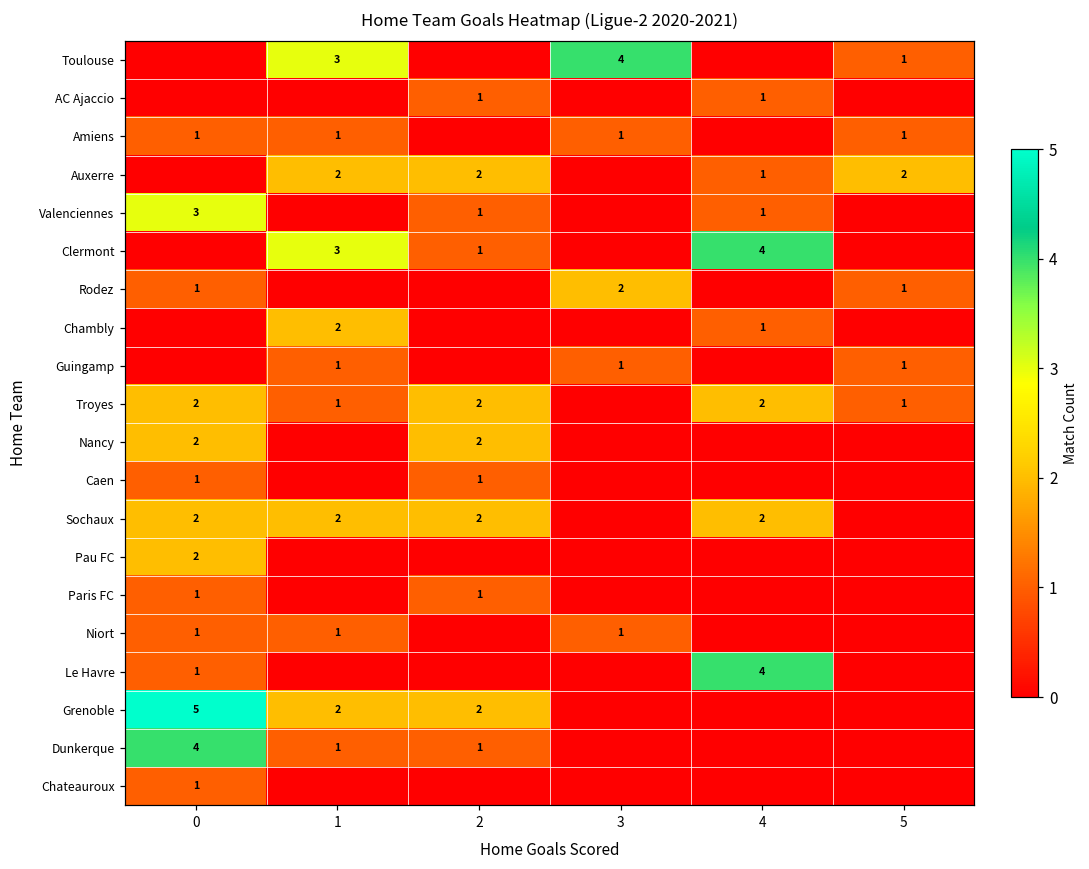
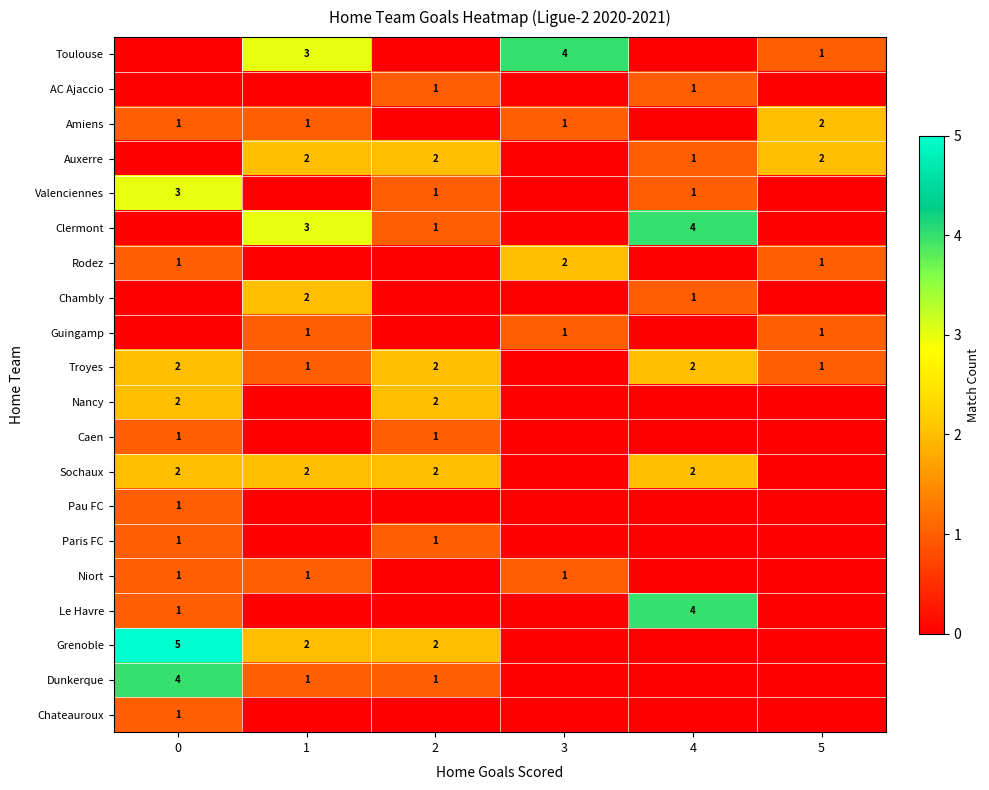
  {
    "Toulouse": {
      "1": 3,
      "3": 4,
      "5": 1
    },
    "AC Ajaccio": {
      "2": 1,
      "4": 1
    },
    "Amiens": {
      "0": 1,
      "1": 1,
      "3": 1,
-     "5": 1
+     "5": 2
    },
    "Auxerre": {
      "1": 2,
      "2": 2,
      "4": 1,
      "5": 2
    },
    "Valenciennes": {
      "0": 3,
      "2": 1,
      "4": 1
    },
    "Clermont": {
      "1": 3,
      "2": 1,
      "4": 4
    },
    "Rodez": {
      "0": 1,
      "3": 2,
      "5": 1
    },
    "Chambly": {
      "1": 2,
      "4": 1
    },
    "Guingamp": {
      "1": 1,
      "3": 1,
      "5": 1
    },
    "Troyes": {
      "0": 2,
      "1": 1,
      "2": 2,
      "4": 2,
      "5": 1
    },
    "Nancy": {
      "0": 2,
      "2": 2
    },
    "Caen": {
      "0": 1,
      "2": 1
    },
    "Sochaux": {
      "0": 2,
      "1": 2,
      "2": 2,
      "4": 2
    },
    "Pau FC": {
-     "0": 2
+     "0": 1
    },
    "Paris FC": {
      "0": 1,
      "2": 1
    },
    "Niort": {
      "0": 1,
      "1": 1,
      "3": 1
    },
    "Le Havre": {
      "0": 1,
      "4": 4
    },
    "Grenoble": {
      "0": 5,
      "1": 2,
      "2": 2
    },
    "Dunkerque": {
      "0": 4,
      "1": 1,
      "2": 1
    },
    "Chateauroux": {
      "0": 1
    }
  }
